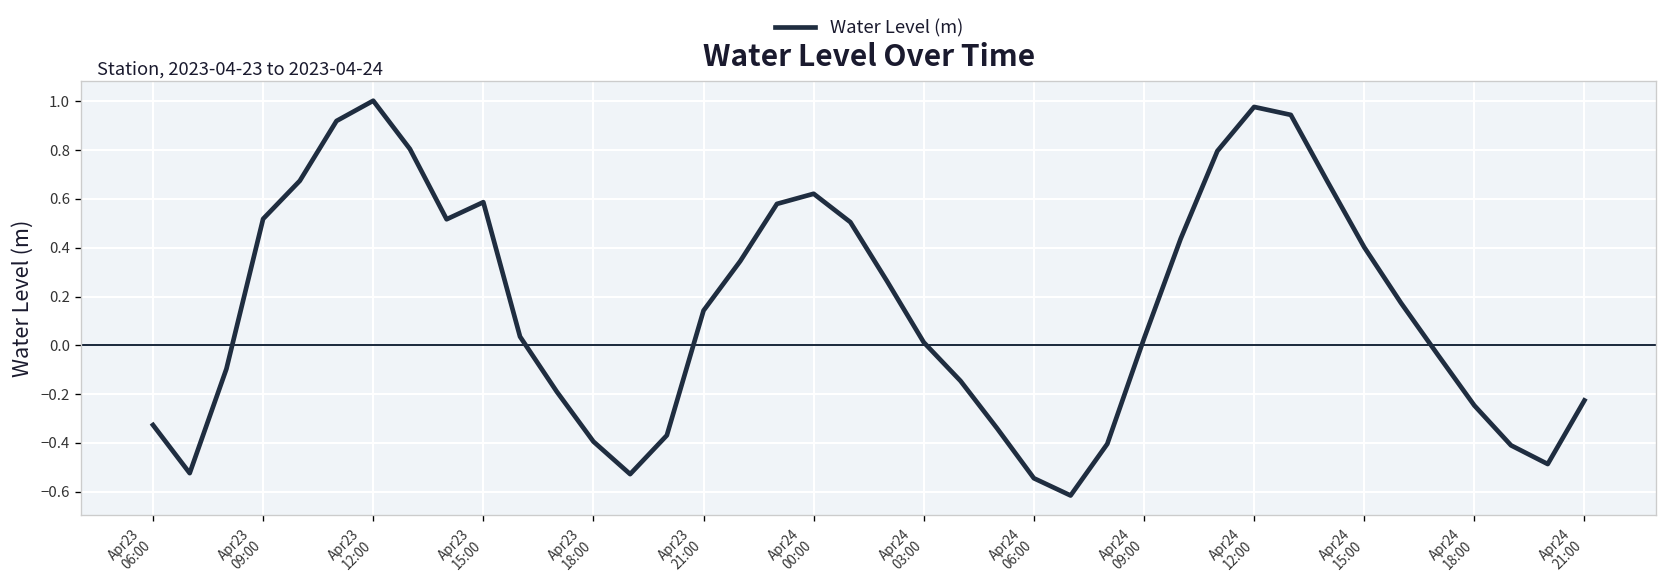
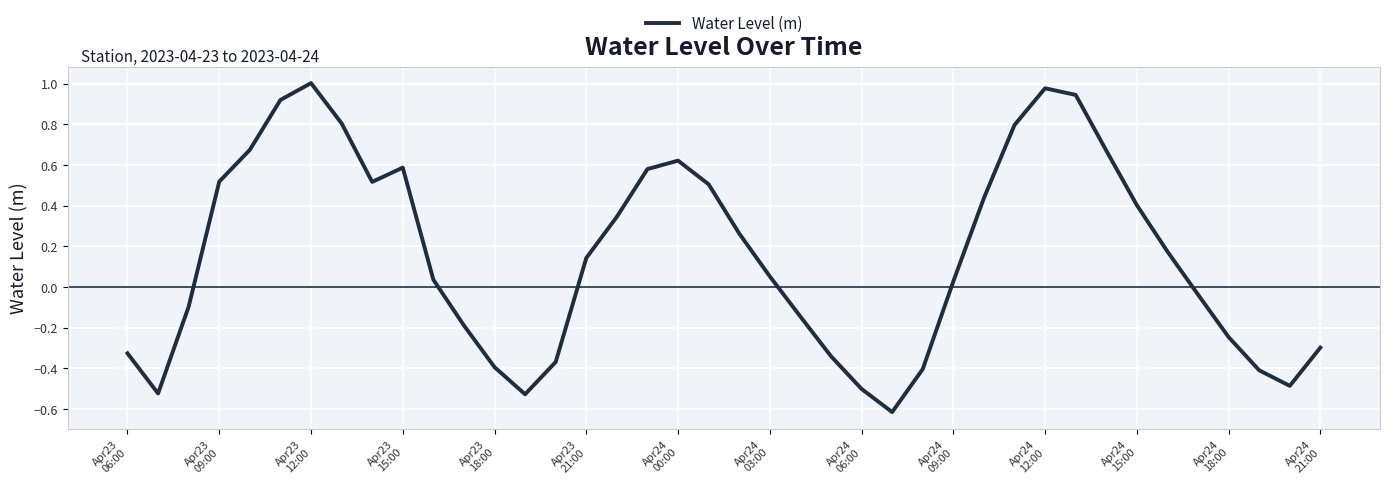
  {
    "Apr23 06:00": -0.33,
    "Apr23 09:00": 0.52,
    "Apr23 12:00": 1.00,
    "Apr23 15:00": 0.59,
    "Apr23 18:00": -0.39,
    "Apr23 21:00": 0.14,
    "Apr24 00:00": 0.62,
-   "Apr24 03:00": 0.01,
-   "Apr24 06:00": -0.54,
+   "Apr24 03:00": 0.05,
+   "Apr24 06:00": -0.50,
    "Apr24 09:00": 0.03,
    "Apr24 12:00": 0.98,
    "Apr24 15:00": 0.40,
    "Apr24 18:00": -0.25,
-   "Apr24 21:00": -0.23
+   "Apr24 21:00": -0.30
  }
